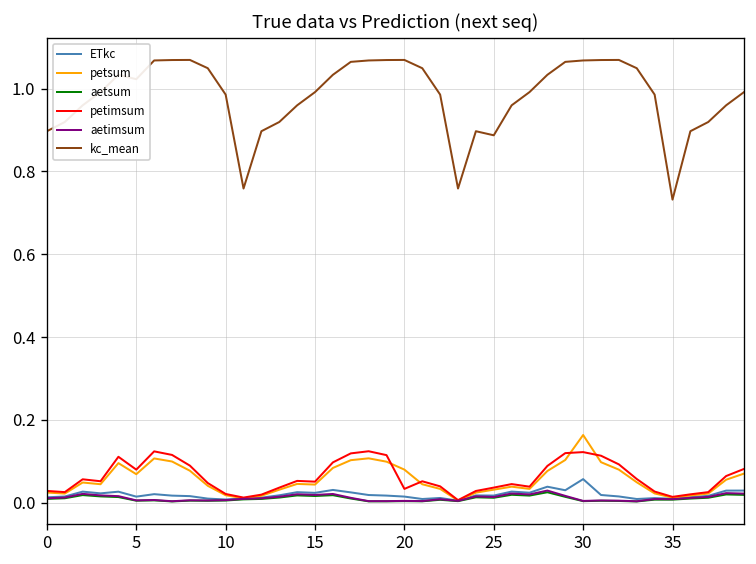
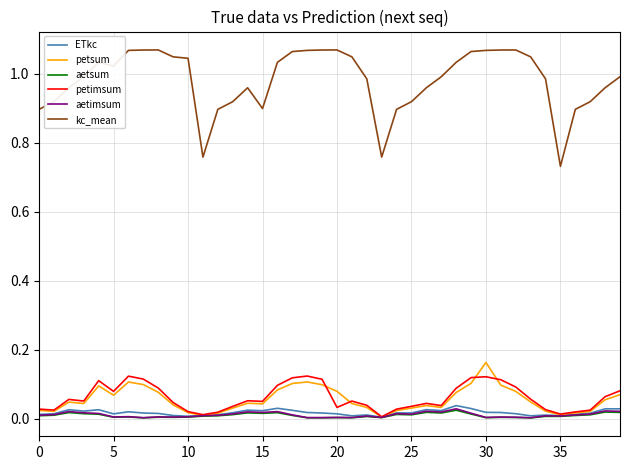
  {
    "ETkc": {
      "5": 0.01,
      "20": 0.01,
-     "30": 0.06
+     "30": 0.02
    },
    "petsum": {
      "5": 0.07,
      "20": 0.08,
      "30": 0.16
    },
    "petimsum": {
      "5": 0.08,
      "20": 0.03,
      "30": 0.12
    },
    "kc_mean": {
      "0": 0.90,
-     "10": 0.99,
-     "15": 0.99,
+     "10": 1.05,
+     "15": 0.90,
      "20": 1.07,
-     "25": 0.89,
+     "25": 0.92,
      "30": 1.07,
      "35": 0.73
    }
  }
